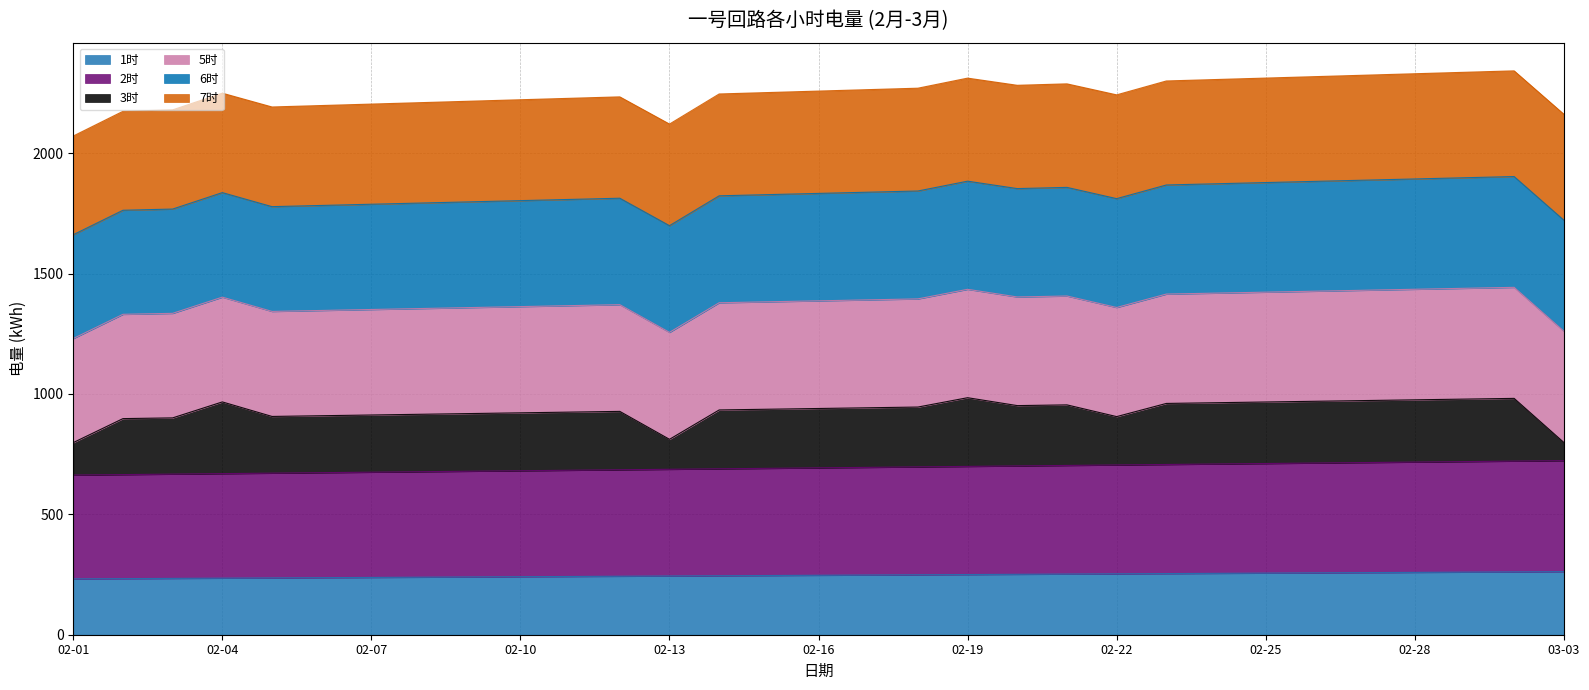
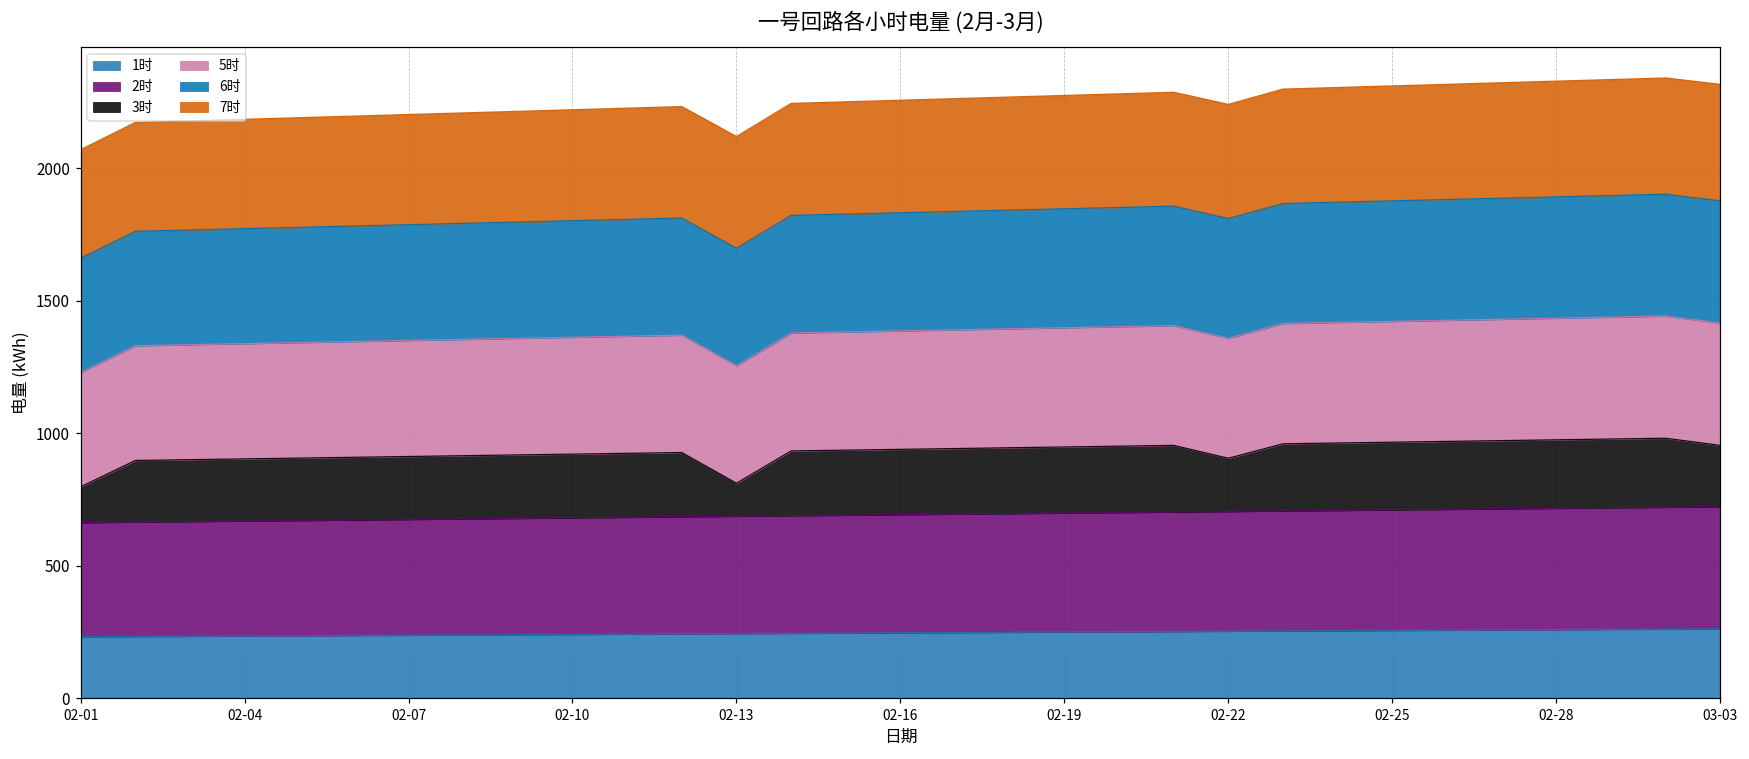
  {
    "2时": {
      "02-01": 430,
      "02-04": 430,
      "02-07": 440,
      "02-10": 440,
      "02-13": 440,
      "02-16": 450,
      "02-19": 450,
      "02-22": 450,
      "02-25": 460,
      "02-28": 460,
      "03-03": 460
    },
    "3时": {
      "02-01": 130,
-     "02-04": 300,
+     "02-04": 230,
      "02-07": 240,
      "02-10": 240,
      "02-13": 120,
      "02-16": 250,
-     "02-19": 290,
+     "02-19": 250,
      "02-22": 200,
      "02-25": 260,
      "02-28": 260,
-     "03-03": 80
+     "03-03": 230
    },
    "5时": {
      "02-01": 430,
      "02-04": 440,
      "02-07": 440,
      "02-10": 440,
      "02-13": 440,
      "02-16": 450,
      "02-19": 450,
      "02-22": 450,
      "02-25": 460,
      "02-28": 460,
      "03-03": 460
    },
    "7时": {
      "02-01": 410,
      "02-07": 420,
      "02-10": 420,
      "02-13": 420,
      "02-16": 420,
      "02-19": 430,
      "02-22": 430,
      "02-25": 430,
      "02-28": 440,
      "03-03": 440
    }
  }
